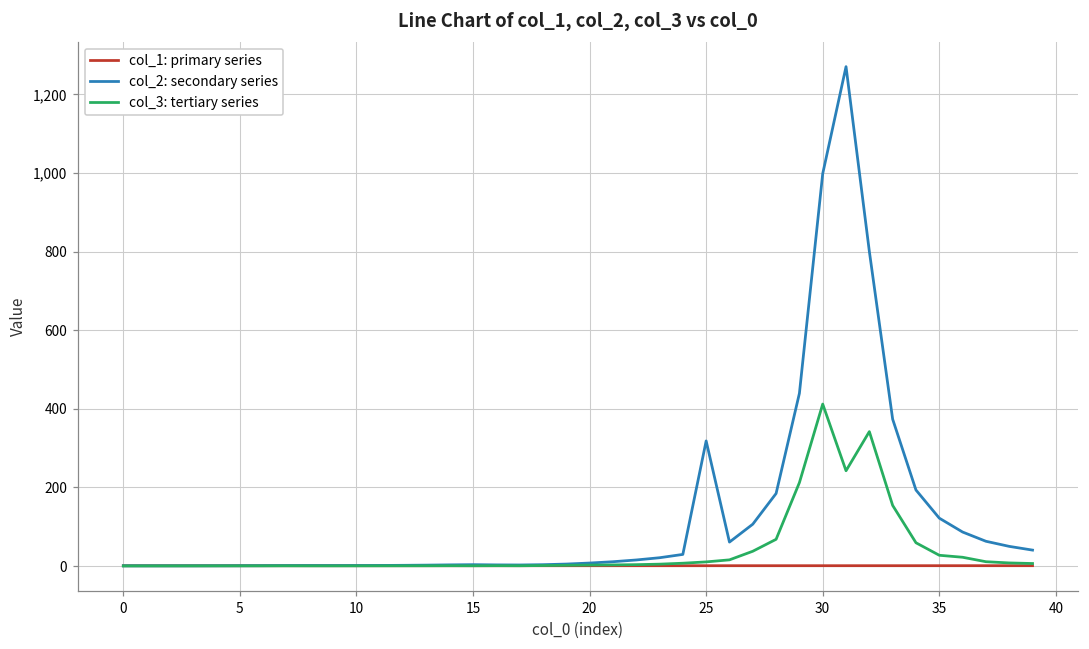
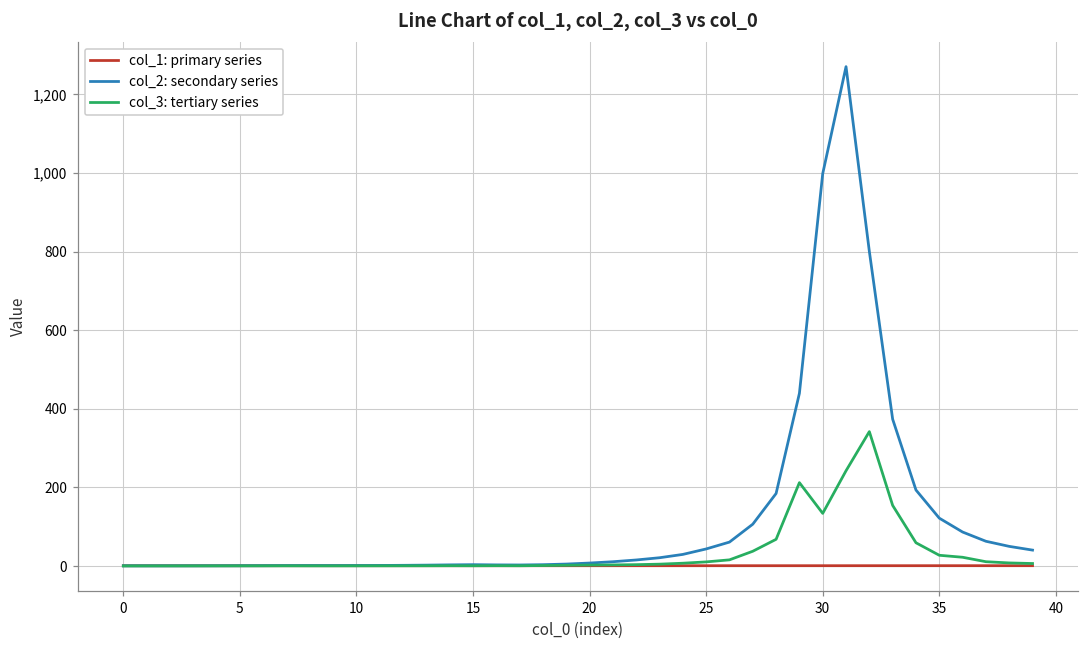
  {
    "col_1: primary series": {
      "25": "0",
      "30": "0",
      "35": "0"
    },
    "col_2: secondary series": {
-     "25": "320",
+     "25": "40",
      "30": "1,000",
      "35": "120"
    },
    "col_3: tertiary series": {
      "25": "10",
-     "30": "410",
+     "30": "130",
      "35": "30"
    }
  }
